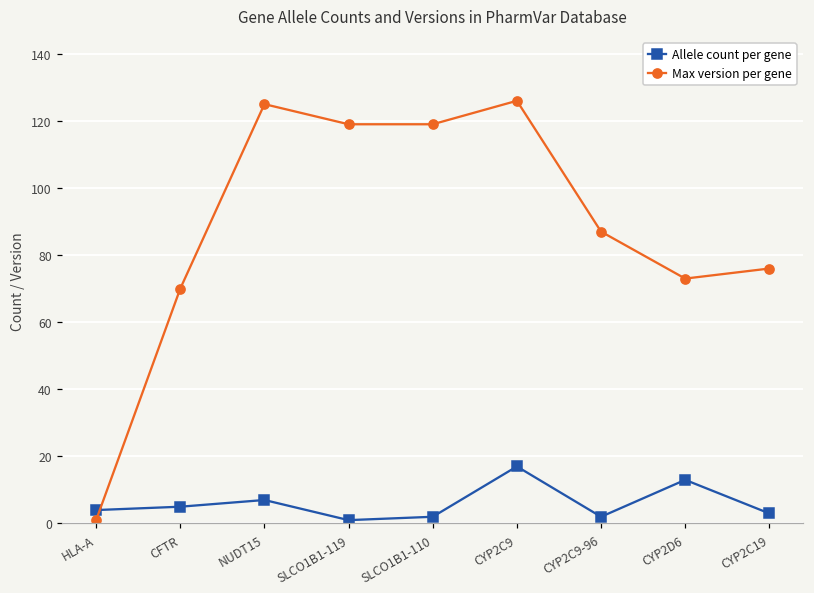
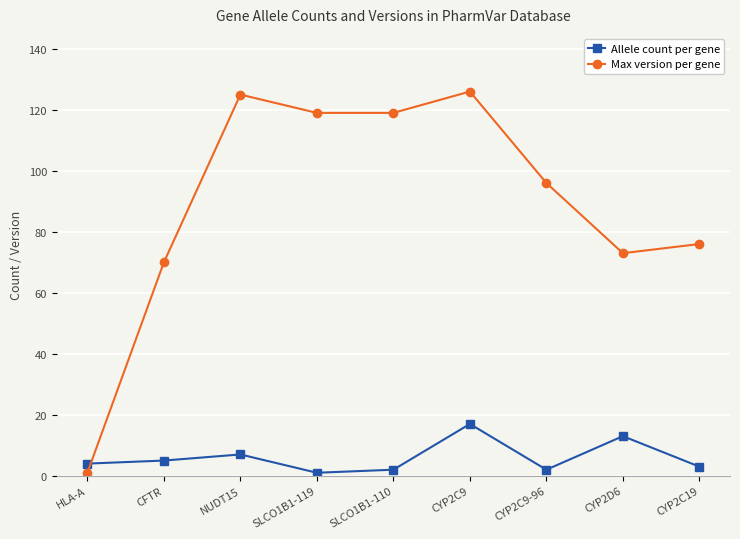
  {
    "Allele count per gene": {
      "HLA-A": 4,
      "CFTR": 5,
      "NUDT15": 7,
      "SLCO1B1-119": 1,
      "SLCO1B1-110": 2,
      "CYP2C9": 17,
      "CYP2C9-96": 2,
      "CYP2D6": 13,
      "CYP2C19": 3
    },
    "Max version per gene": {
      "HLA-A": 1,
      "CFTR": 70,
      "NUDT15": 125,
      "SLCO1B1-119": 119,
      "SLCO1B1-110": 119,
      "CYP2C9": 126,
-     "CYP2C9-96": 87,
+     "CYP2C9-96": 96,
      "CYP2D6": 73,
      "CYP2C19": 76
    }
  }
